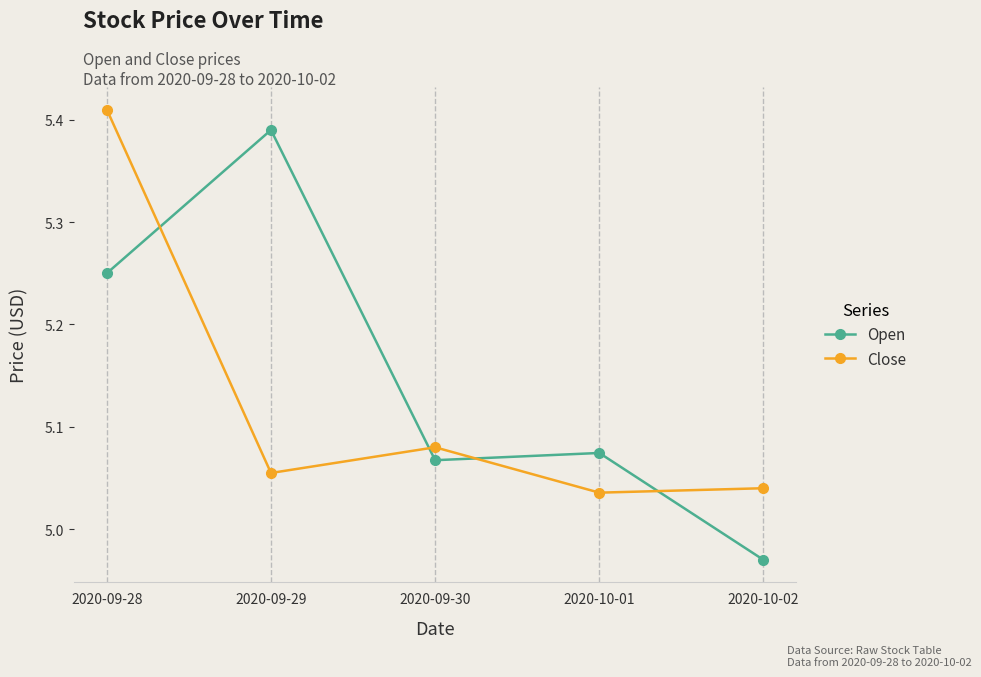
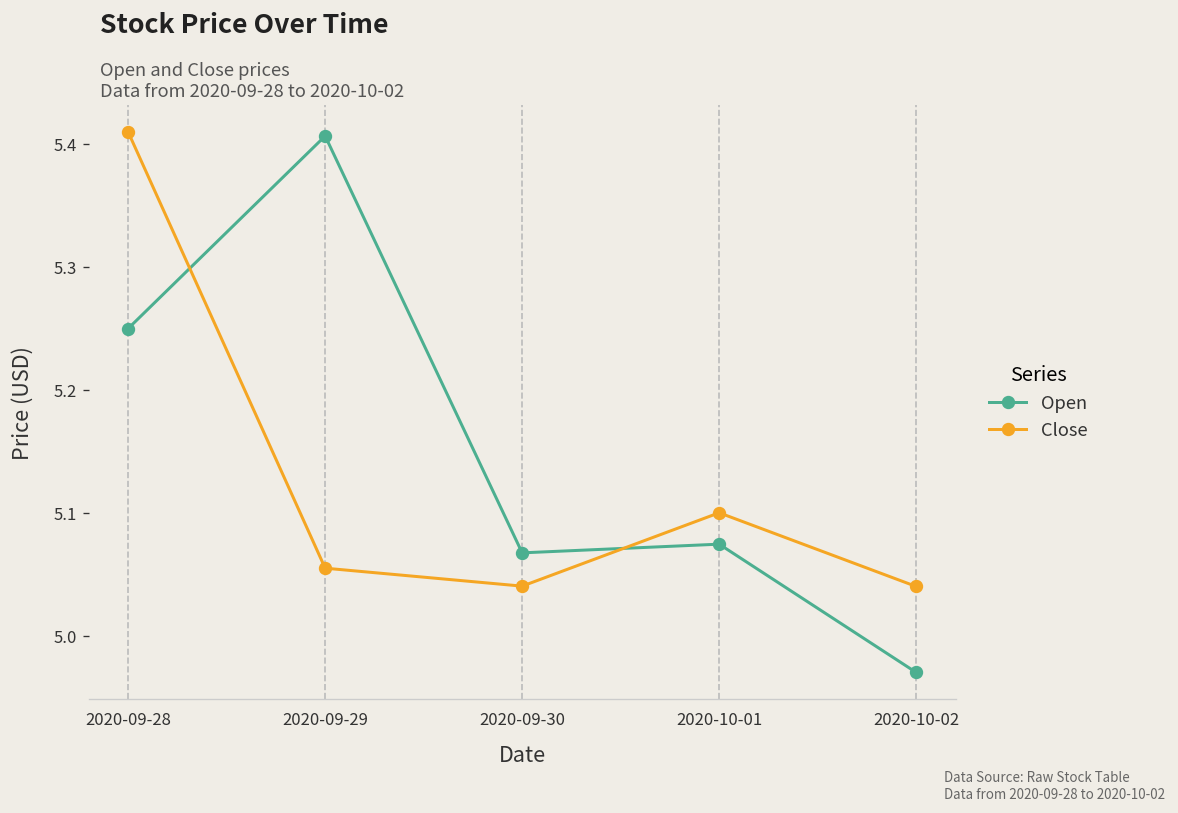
  {
    "Open": {
      "2020-09-28": 5.250,
-     "2020-09-29": 5.390,
+     "2020-09-29": 5.407,
      "2020-09-30": 5.067,
      "2020-10-01": 5.074,
      "2020-10-02": 4.970
    },
    "Close": {
      "2020-09-28": 5.410,
      "2020-09-29": 5.055,
-     "2020-09-30": 5.080,
-     "2020-10-01": 5.036,
+     "2020-09-30": 5.040,
+     "2020-10-01": 5.100,
      "2020-10-02": 5.040
    }
  }
